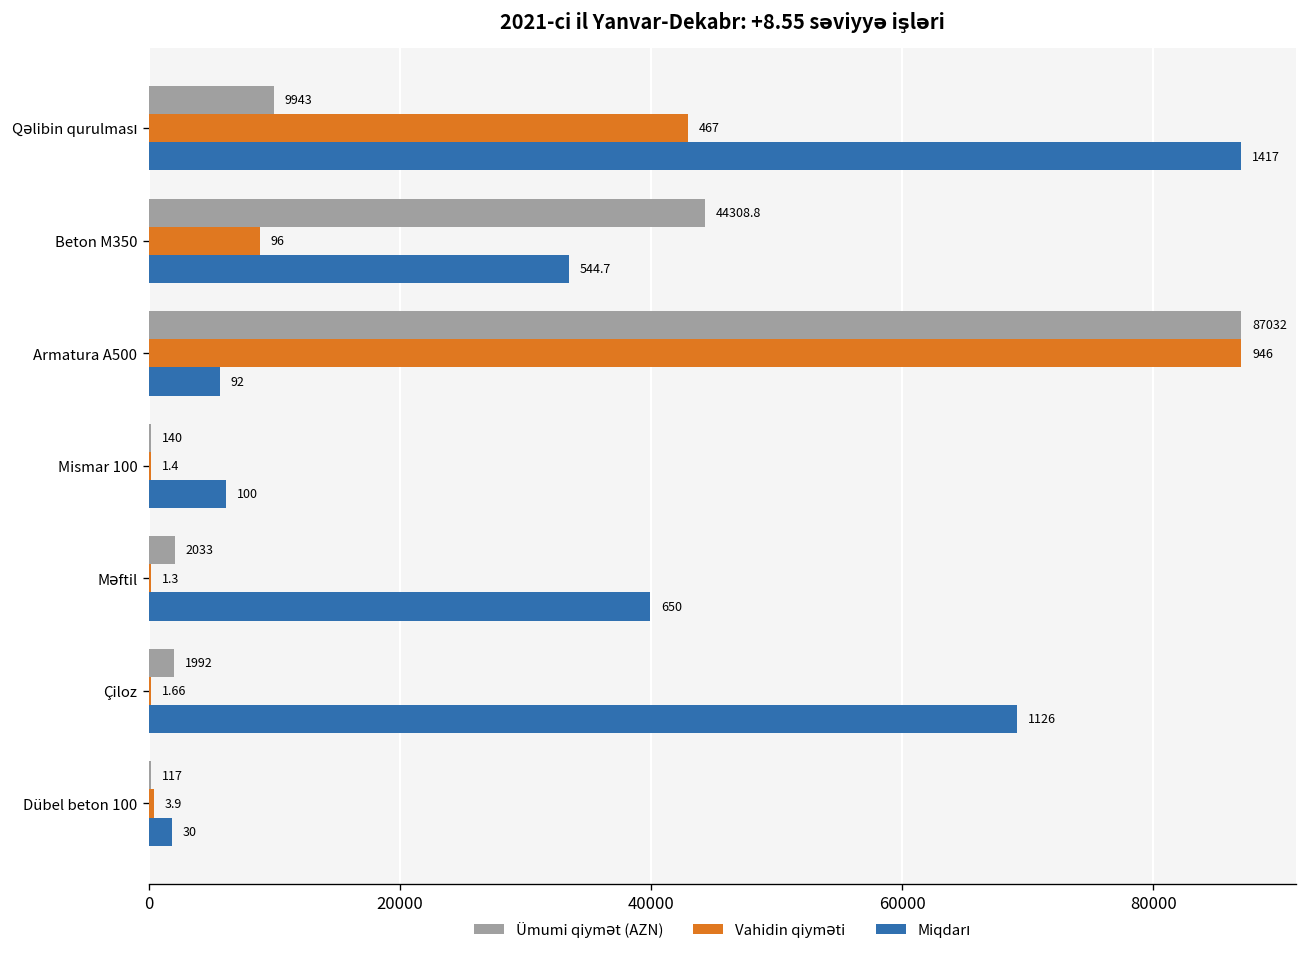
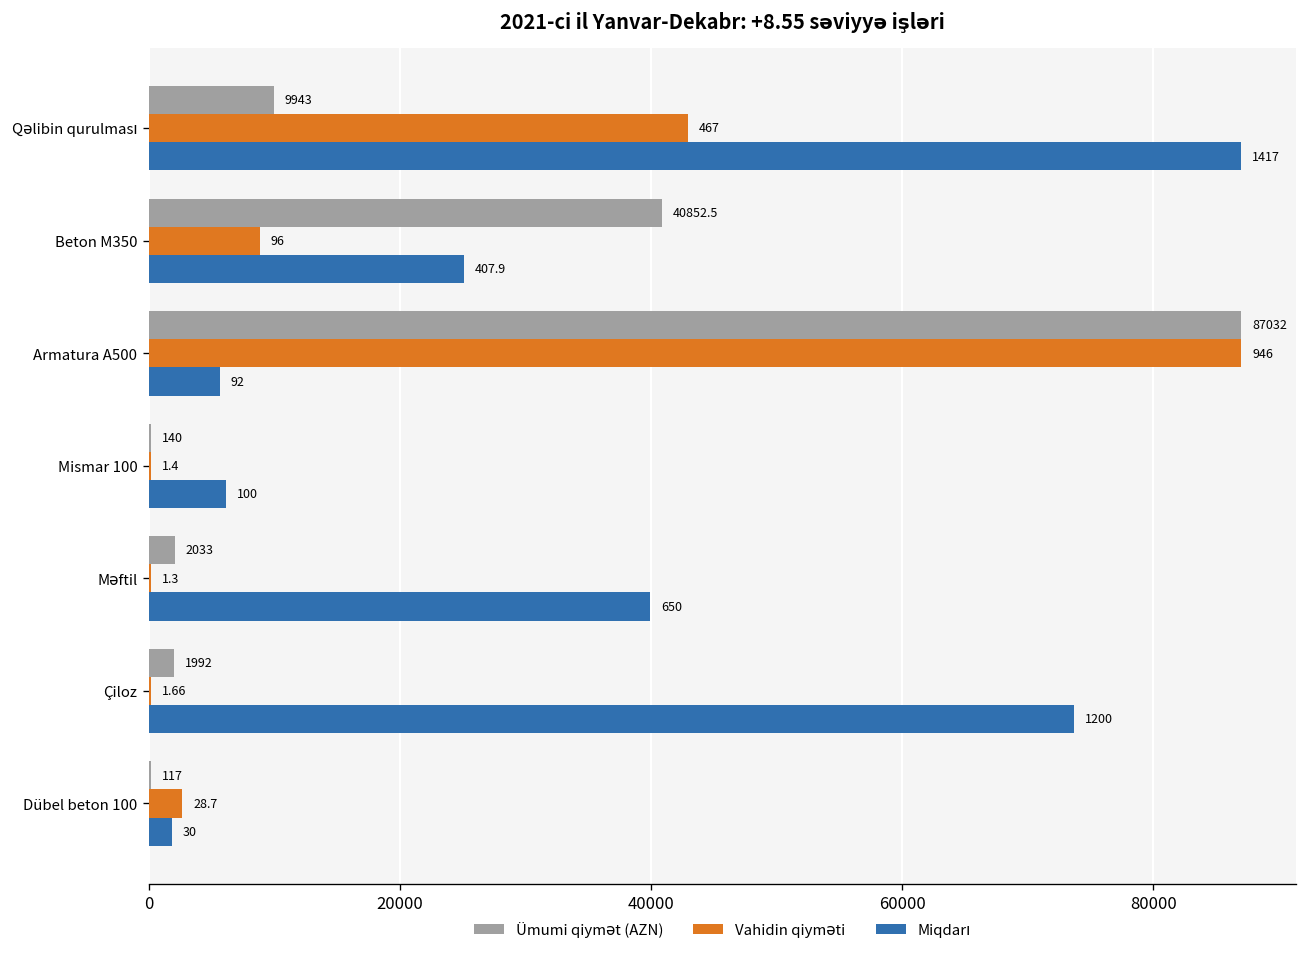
  {
    "Ümumi qiymət (AZN)": {
      "Qəlibin qurulması": 9943,
-     "Beton M350": 44308.8,
+     "Beton M350": 40852.5,
      "Armatura A500": 87032,
      "Mismar 100": 140,
      "Məftil": 2033,
      "Çiloz": 1992,
      "Dübel beton 100": 117
    },
    "Vahidin qiyməti": {
-     "Dübel beton 100": 3.9
+     "Dübel beton 100": 28.7
    },
    "Miqdarı": {
-     "Beton M350": 544.7,
-     "Çiloz": 1126
+     "Beton M350": 407.9,
+     "Çiloz": 1200
    }
  }
